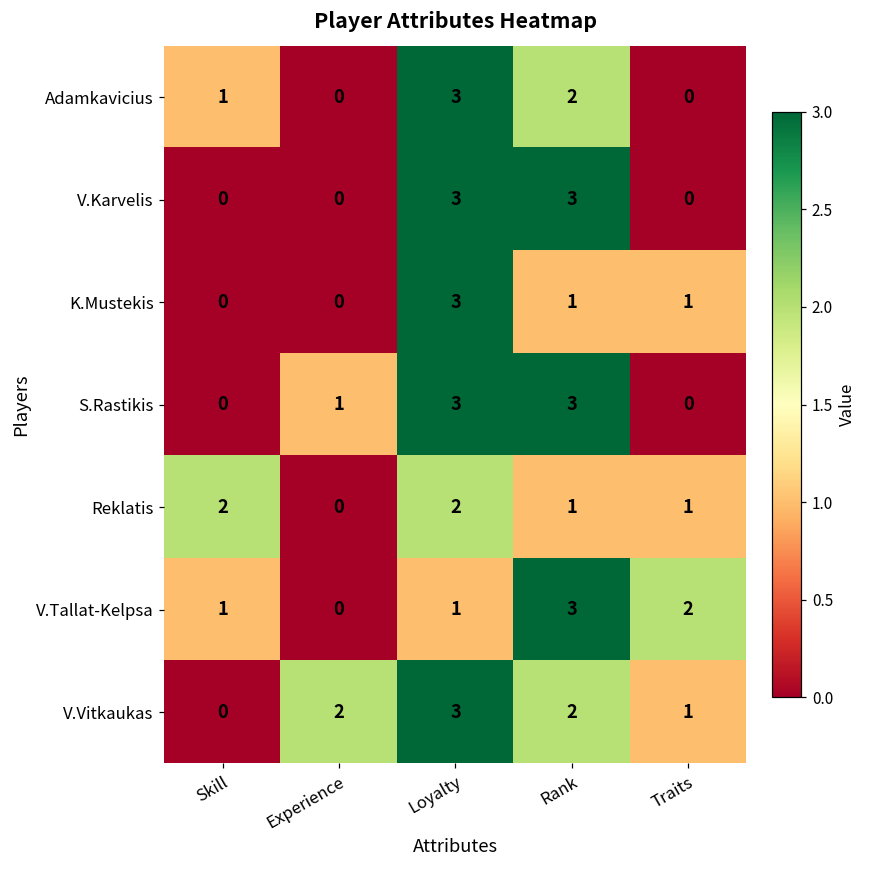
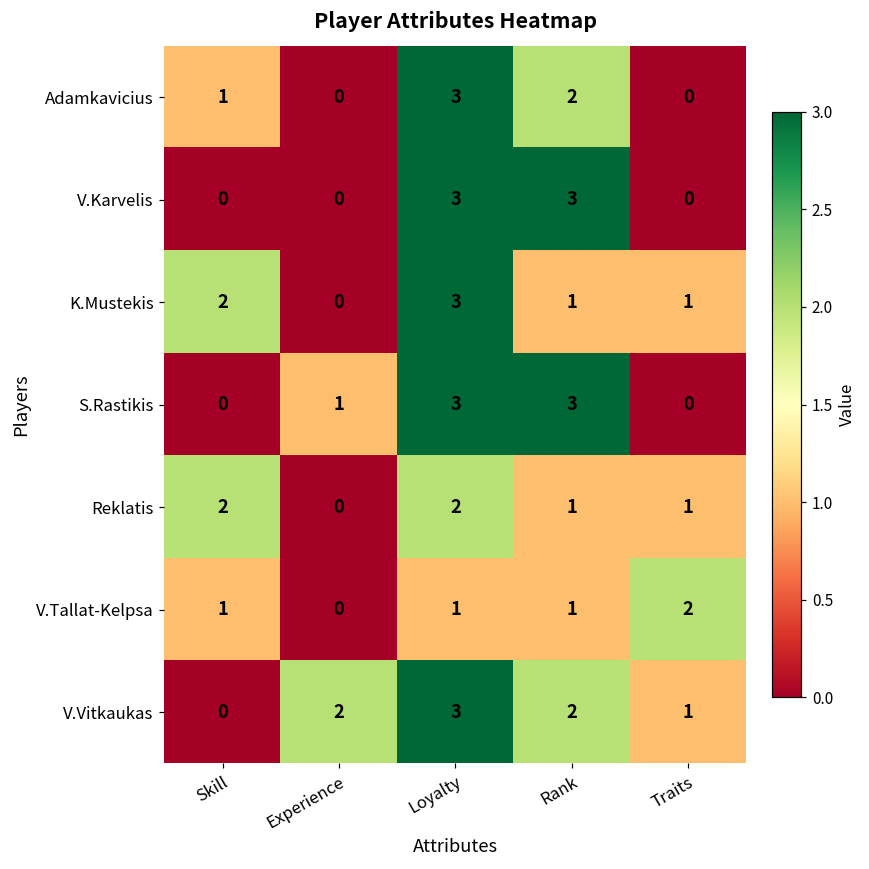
  {
    "Adamkavicius": {
      "Skill": 1,
      "Experience": 0,
      "Loyalty": 3,
      "Rank": 2,
      "Traits": 0
    },
    "V.Karvelis": {
      "Skill": 0,
      "Experience": 0,
      "Loyalty": 3,
      "Rank": 3,
      "Traits": 0
    },
    "K.Mustekis": {
-     "Skill": 0,
+     "Skill": 2,
      "Experience": 0,
      "Loyalty": 3,
      "Rank": 1,
      "Traits": 1
    },
    "S.Rastikis": {
      "Skill": 0,
      "Experience": 1,
      "Loyalty": 3,
      "Rank": 3,
      "Traits": 0
    },
    "Reklatis": {
      "Skill": 2,
      "Experience": 0,
      "Loyalty": 2,
      "Rank": 1,
      "Traits": 1
    },
    "V.Tallat-Kelpsa": {
      "Skill": 1,
      "Experience": 0,
      "Loyalty": 1,
-     "Rank": 3,
+     "Rank": 1,
      "Traits": 2
    },
    "V.Vitkaukas": {
      "Skill": 0,
      "Experience": 2,
      "Loyalty": 3,
      "Rank": 2,
      "Traits": 1
    }
  }
